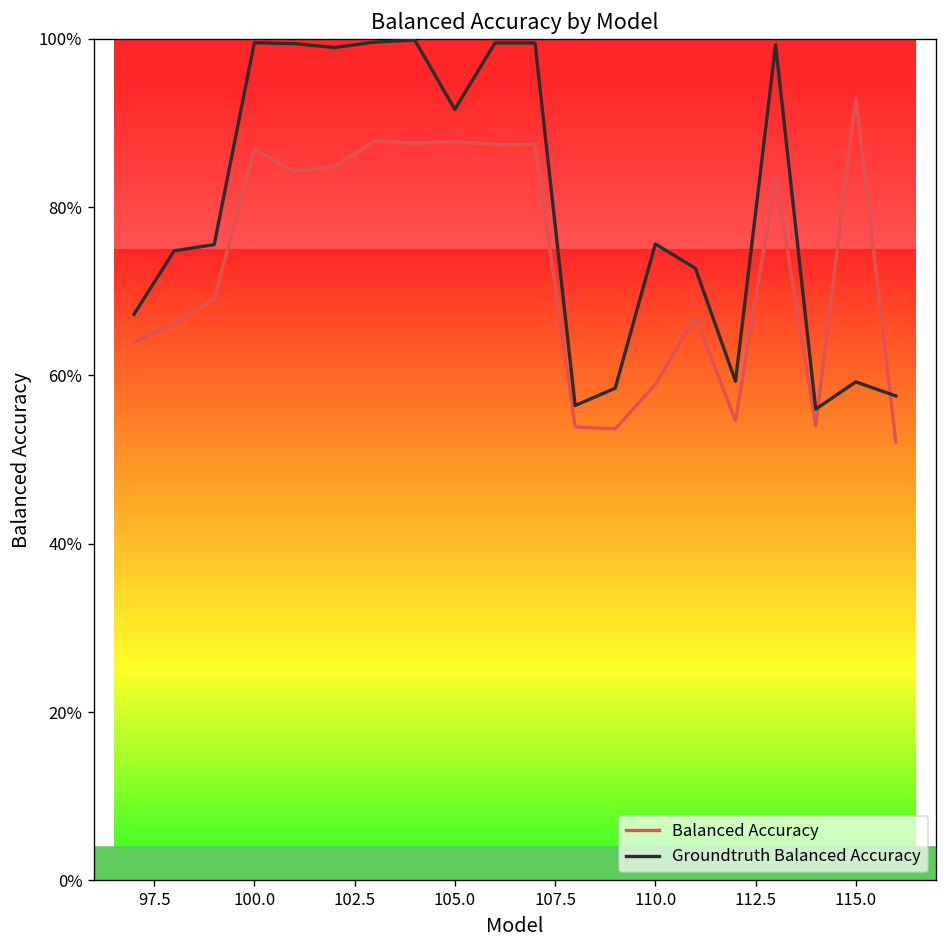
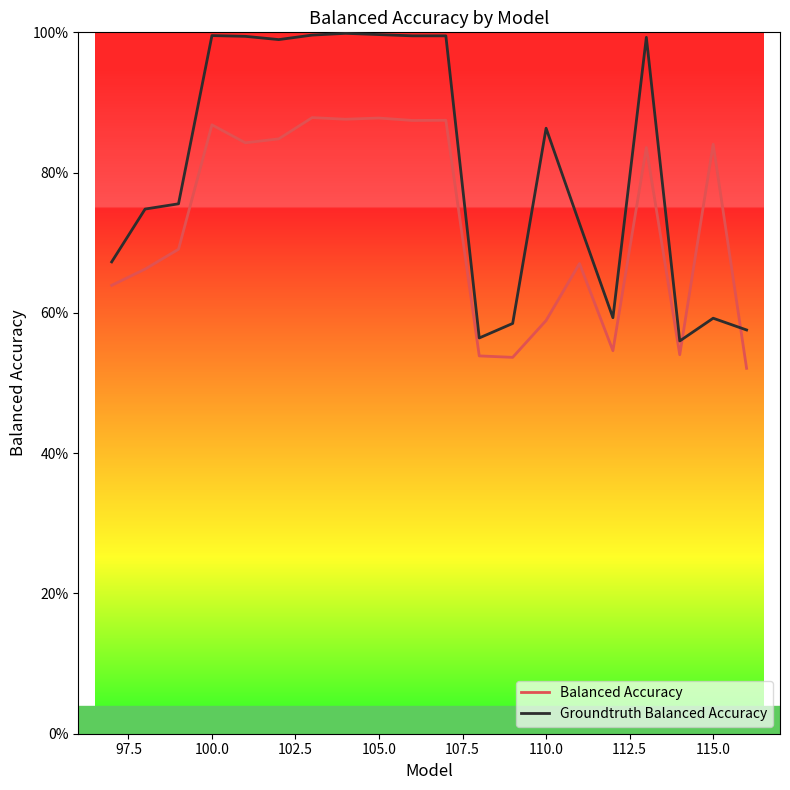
  {
    "Balanced Accuracy": {
      "100.0": "87%",
      "105.0": "88%",
      "110.0": "59%",
-     "115.0": "93%"
+     "115.0": "84%"
    },
    "Groundtruth Balanced Accuracy": {
      "100.0": "100%",
-     "105.0": "92%",
-     "110.0": "76%",
+     "105.0": "100%",
+     "110.0": "86%",
      "115.0": "59%"
    }
  }
